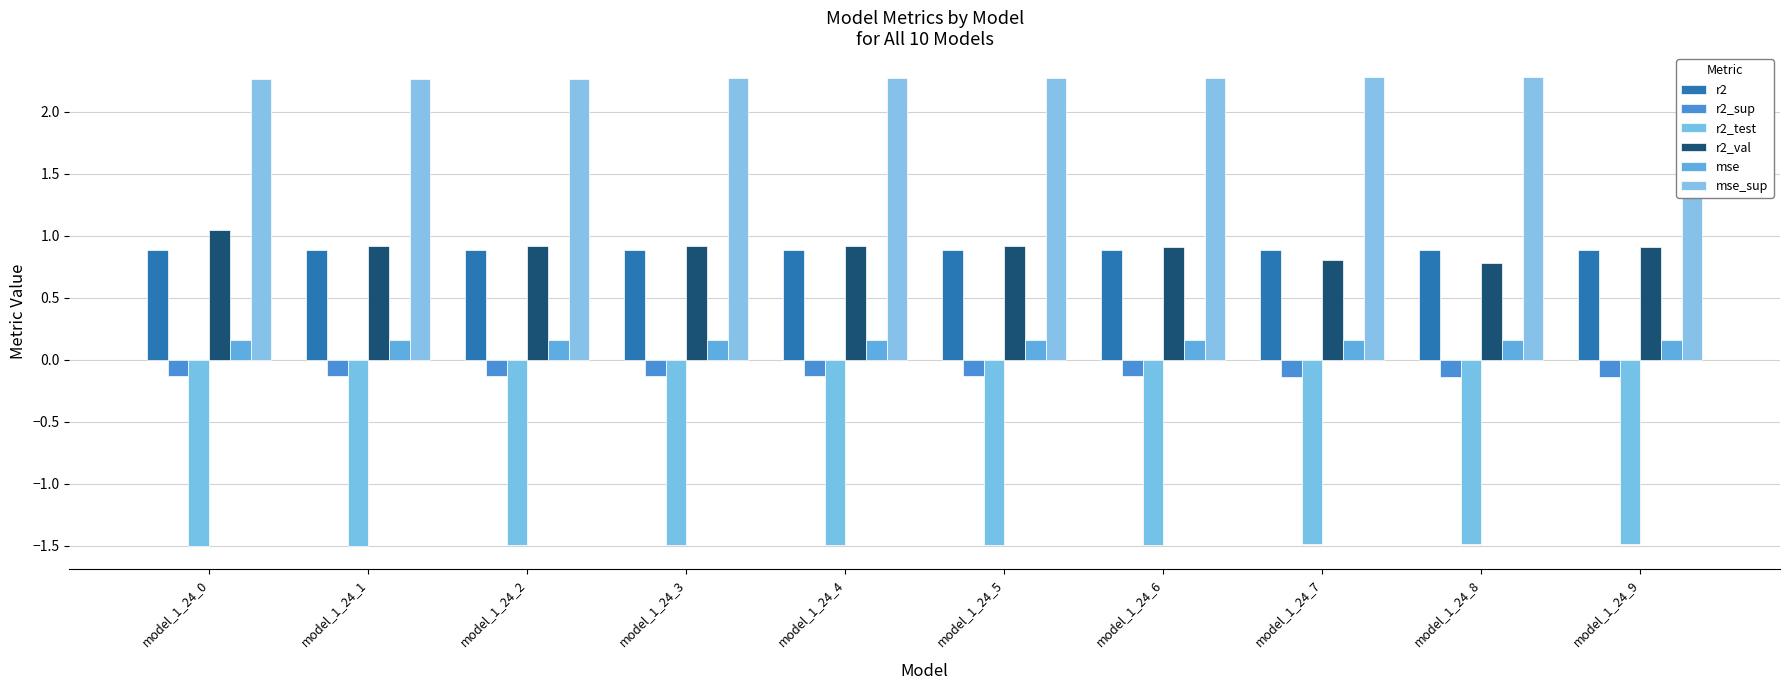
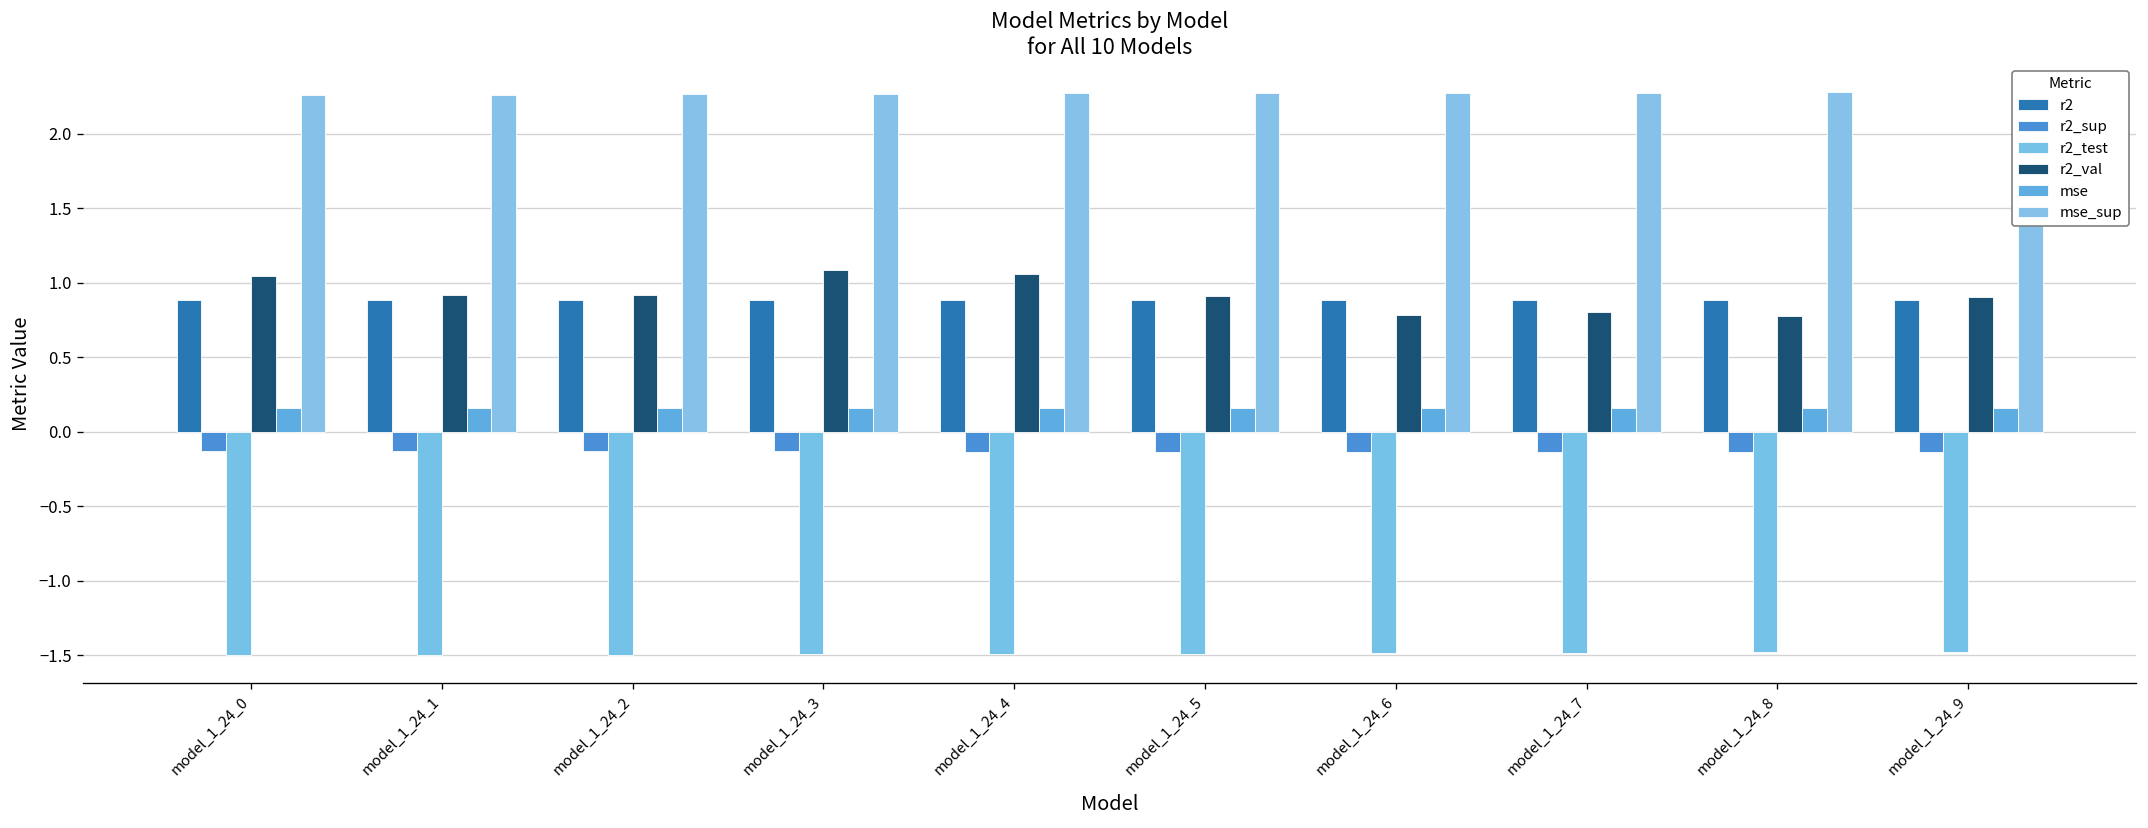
  {
    "r2_val": {
      "model_1_24_0": 1.05,
      "model_1_24_1": 0.92,
      "model_1_24_2": 0.92,
-     "model_1_24_3": 0.92,
-     "model_1_24_4": 0.91,
+     "model_1_24_3": 1.08,
+     "model_1_24_4": 1.06,
      "model_1_24_5": 0.91,
-     "model_1_24_6": 0.91,
+     "model_1_24_6": 0.78,
      "model_1_24_7": 0.80,
      "model_1_24_8": 0.78,
      "model_1_24_9": 0.91
    }
  }
